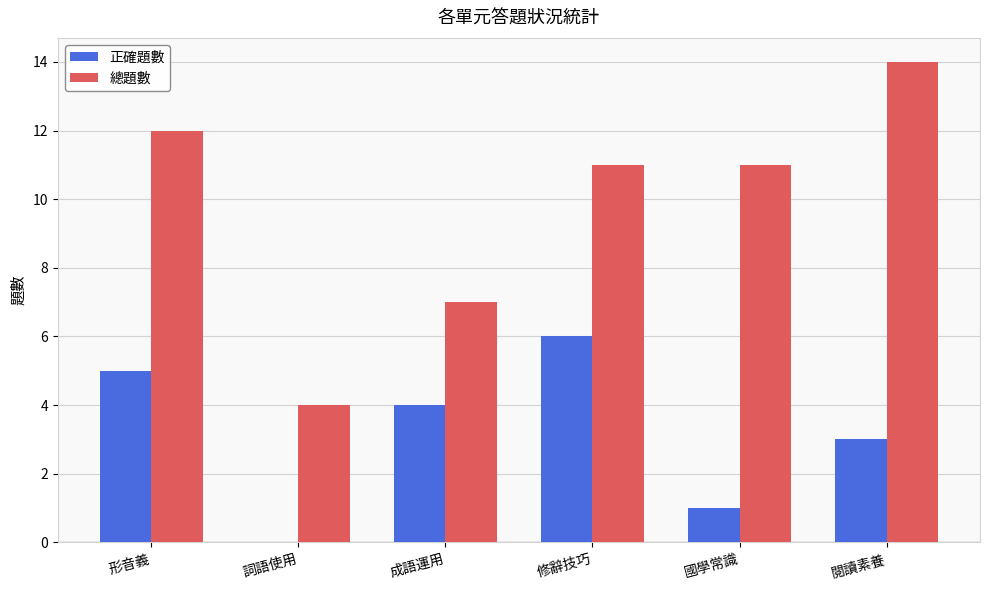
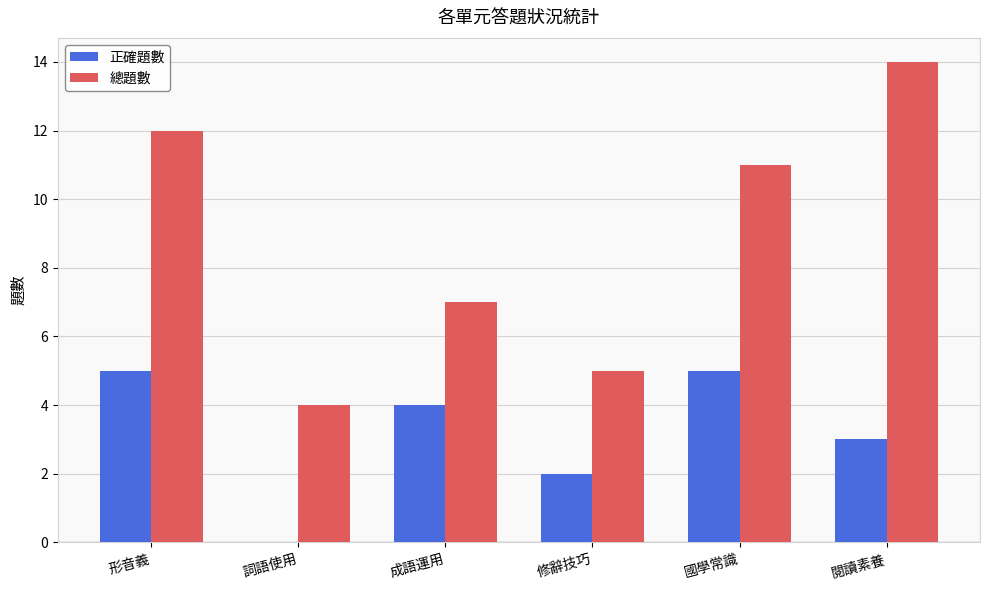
  {
    "正確題數": {
      "形音義": 5,
      "詞語使用": 0,
      "成語運用": 4,
-     "修辭技巧": 6,
-     "國學常識": 1,
+     "修辭技巧": 2,
+     "國學常識": 5,
      "閱讀素養": 3
    },
    "總題數": {
      "形音義": 12,
      "詞語使用": 4,
      "成語運用": 7,
-     "修辭技巧": 11,
+     "修辭技巧": 5,
      "國學常識": 11,
      "閱讀素養": 14
    }
  }
